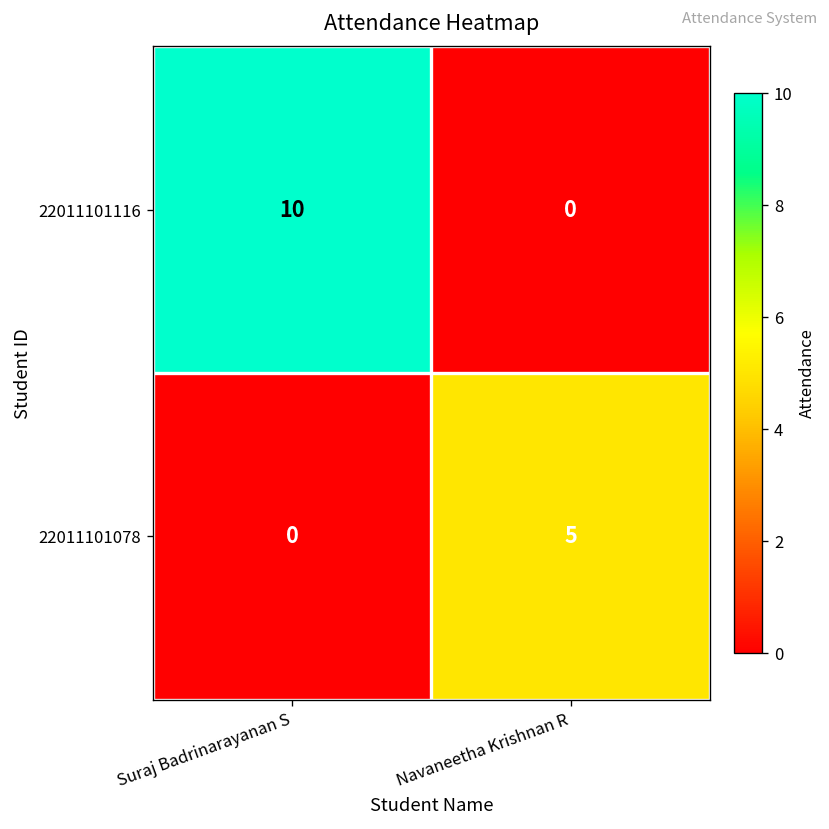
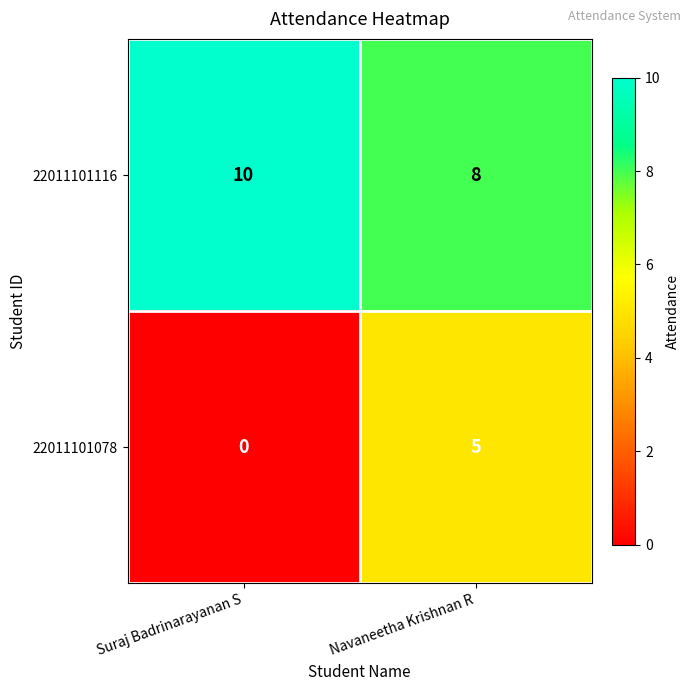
  {
    "22011101116": {
      "Suraj Badrinarayanan S": 10,
-     "Navaneetha Krishnan R": 0
+     "Navaneetha Krishnan R": 8
    },
    "22011101078": {
      "Suraj Badrinarayanan S": 0,
      "Navaneetha Krishnan R": 5
    }
  }
